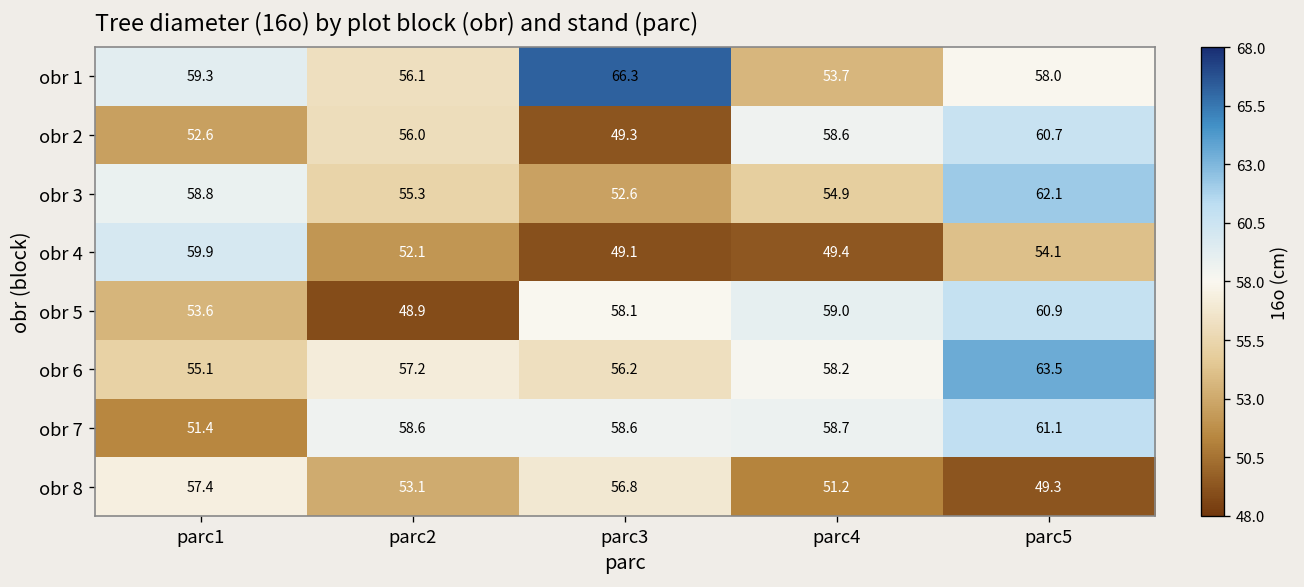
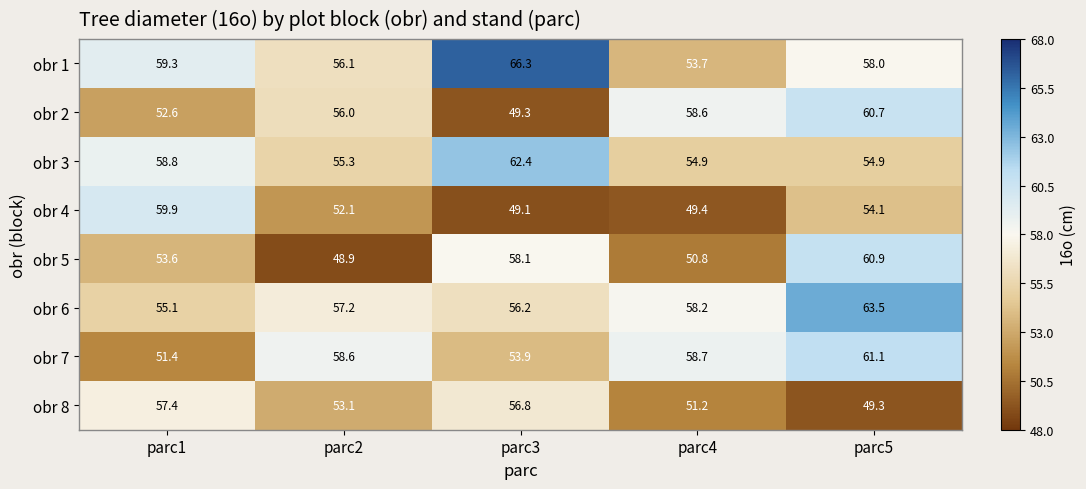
  {
    "obr 1": {
      "parc1": 59.3,
      "parc2": 56.1,
      "parc3": 66.3,
      "parc4": 53.7,
      "parc5": 58.0
    },
    "obr 2": {
      "parc1": 52.6,
      "parc2": 56.0,
      "parc3": 49.3,
      "parc4": 58.6,
      "parc5": 60.7
    },
    "obr 3": {
      "parc1": 58.8,
      "parc2": 55.3,
-     "parc3": 52.6,
+     "parc3": 62.4,
      "parc4": 54.9,
-     "parc5": 62.1
+     "parc5": 54.9
    },
    "obr 4": {
      "parc1": 59.9,
      "parc2": 52.1,
      "parc3": 49.1,
      "parc4": 49.4,
      "parc5": 54.1
    },
    "obr 5": {
      "parc1": 53.6,
      "parc2": 48.9,
      "parc3": 58.1,
-     "parc4": 59.0,
+     "parc4": 50.8,
      "parc5": 60.9
    },
    "obr 6": {
      "parc1": 55.1,
      "parc2": 57.2,
      "parc3": 56.2,
      "parc4": 58.2,
      "parc5": 63.5
    },
    "obr 7": {
      "parc1": 51.4,
      "parc2": 58.6,
-     "parc3": 58.6,
+     "parc3": 53.9,
      "parc4": 58.7,
      "parc5": 61.1
    },
    "obr 8": {
      "parc1": 57.4,
      "parc2": 53.1,
      "parc3": 56.8,
      "parc4": 51.2,
      "parc5": 49.3
    }
  }
